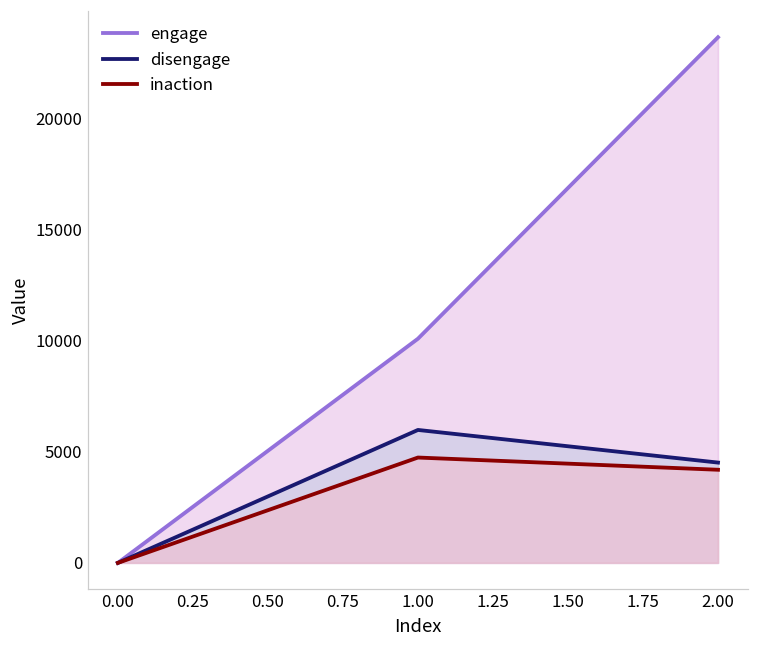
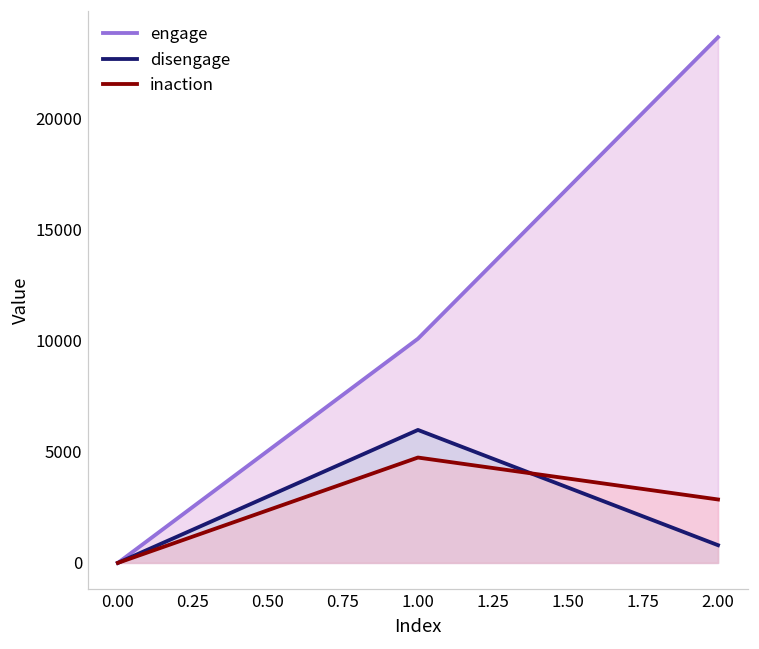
  {
    "engage": {
      "1.00": 10100,
      "2.00": 23700
    },
    "disengage": {
      "1.00": 6000,
-     "2.00": 4500
+     "2.00": 800
    },
    "inaction": {
      "1.00": 4700,
-     "2.00": 4200
+     "2.00": 2900
    }
  }
